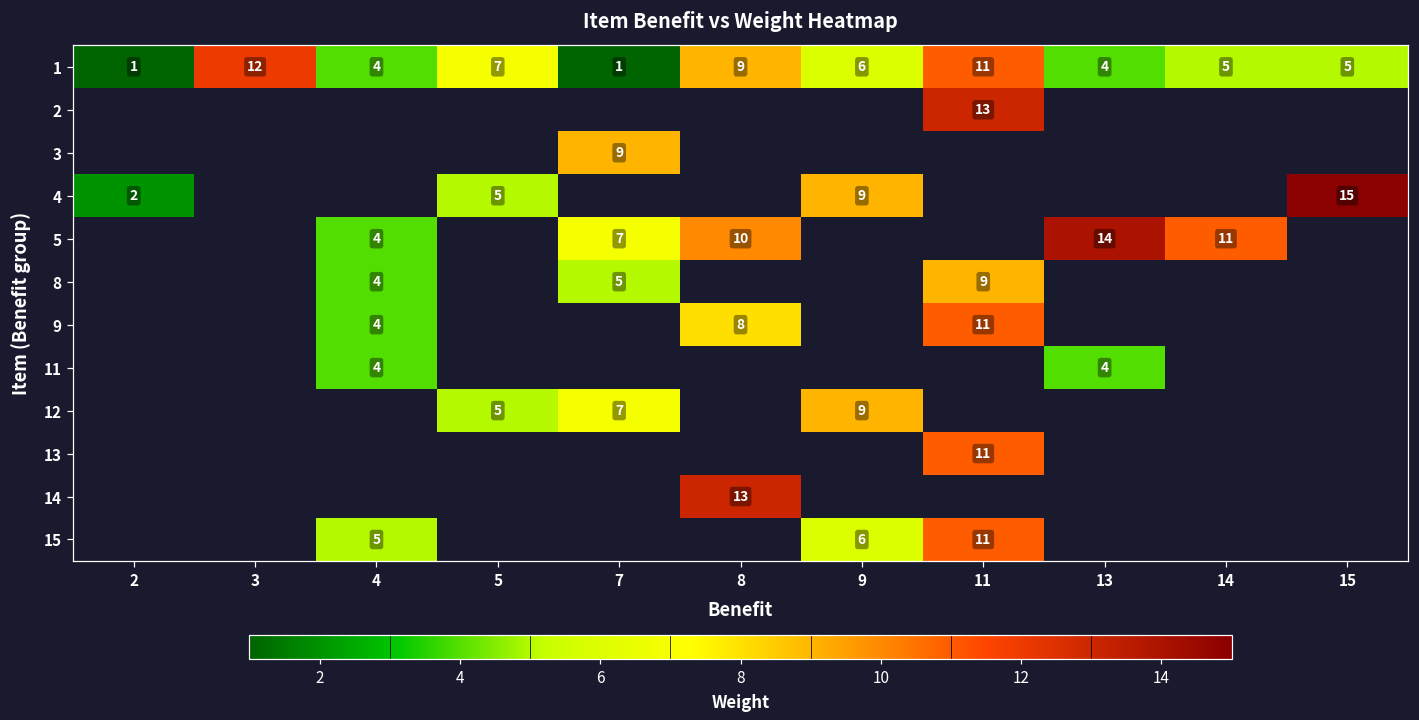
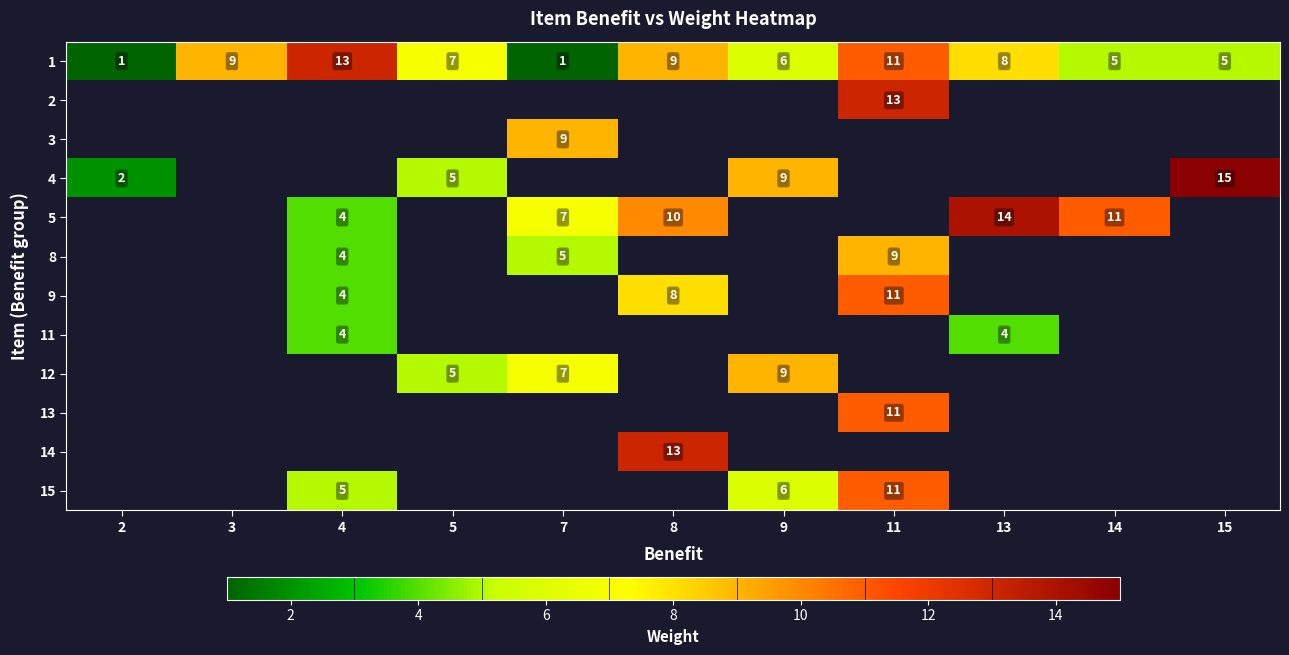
  {
    "1": {
-     "3": 12,
-     "4": 4,
-     "13": 4
+     "3": 9,
+     "4": 13,
+     "13": 8
    }
  }
